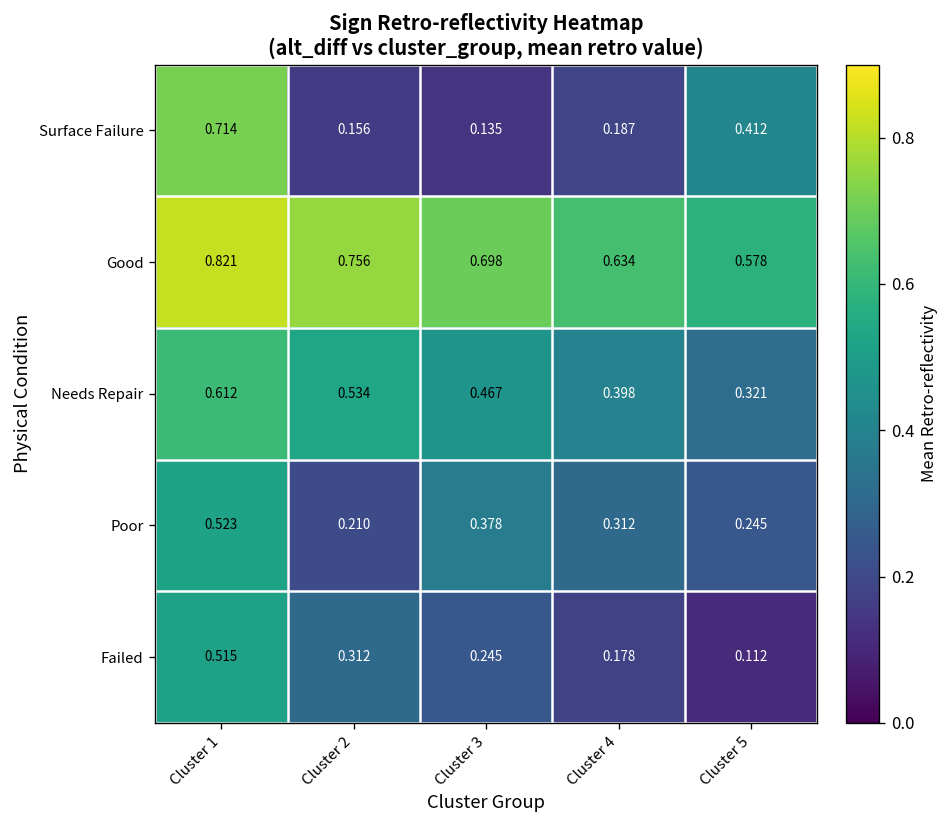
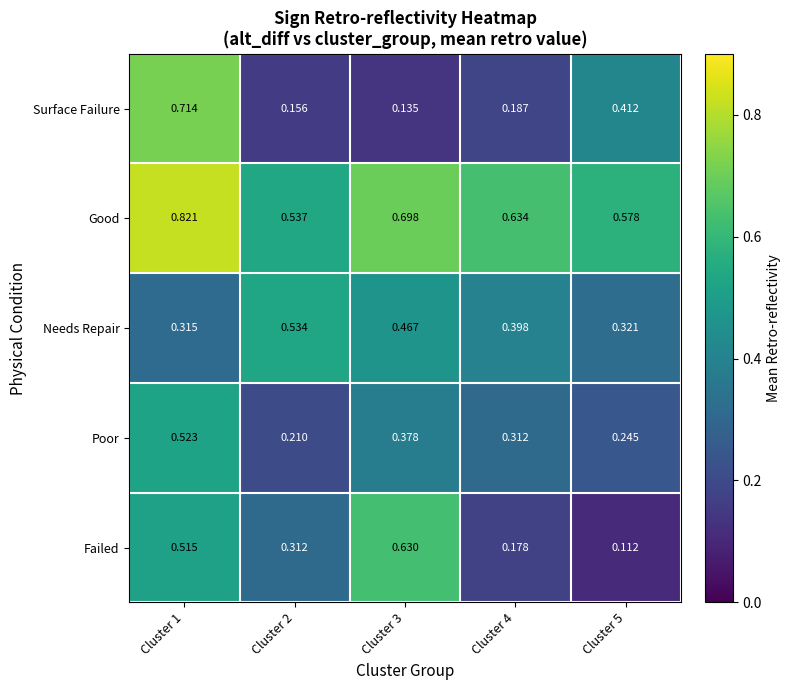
  {
    "Surface Failure": {
      "Cluster 1": 0.714,
      "Cluster 2": 0.156,
      "Cluster 3": 0.135,
      "Cluster 4": 0.187,
      "Cluster 5": 0.412
    },
    "Good": {
      "Cluster 1": 0.821,
-     "Cluster 2": 0.756,
+     "Cluster 2": 0.537,
      "Cluster 3": 0.698,
      "Cluster 4": 0.634,
      "Cluster 5": 0.578
    },
    "Needs Repair": {
-     "Cluster 1": 0.612,
+     "Cluster 1": 0.315,
      "Cluster 2": 0.534,
      "Cluster 3": 0.467,
      "Cluster 4": 0.398,
      "Cluster 5": 0.321
    },
    "Poor": {
      "Cluster 1": 0.523,
      "Cluster 2": 0.210,
      "Cluster 3": 0.378,
      "Cluster 4": 0.312,
      "Cluster 5": 0.245
    },
    "Failed": {
      "Cluster 1": 0.515,
      "Cluster 2": 0.312,
-     "Cluster 3": 0.245,
+     "Cluster 3": 0.630,
      "Cluster 4": 0.178,
      "Cluster 5": 0.112
    }
  }
